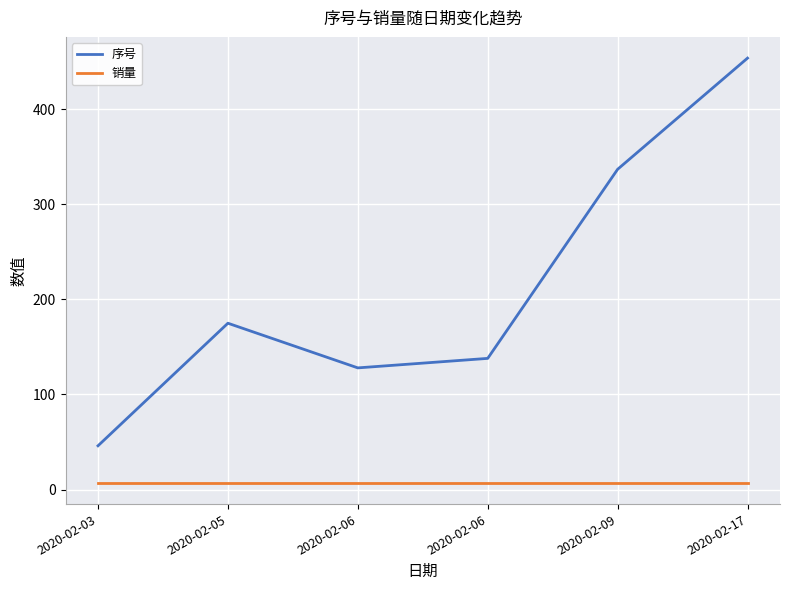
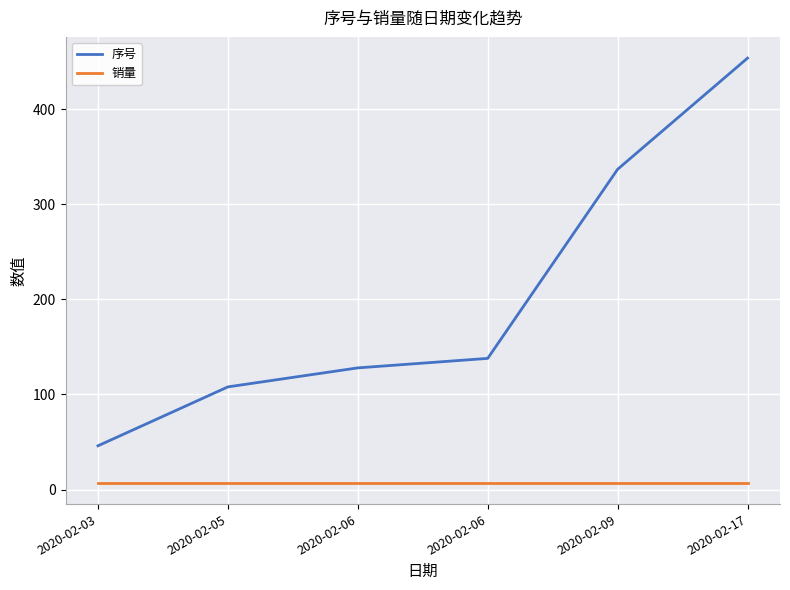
  {
    "序号": {
      "2020-02-03": 50,
-     "2020-02-05": 180,
+     "2020-02-05": 110,
      "2020-02-09": 340,
      "2020-02-17": 450
    },
    "销量": {
      "2020-02-03": 10,
      "2020-02-05": 10,
      "2020-02-09": 10,
      "2020-02-17": 10
    }
  }
